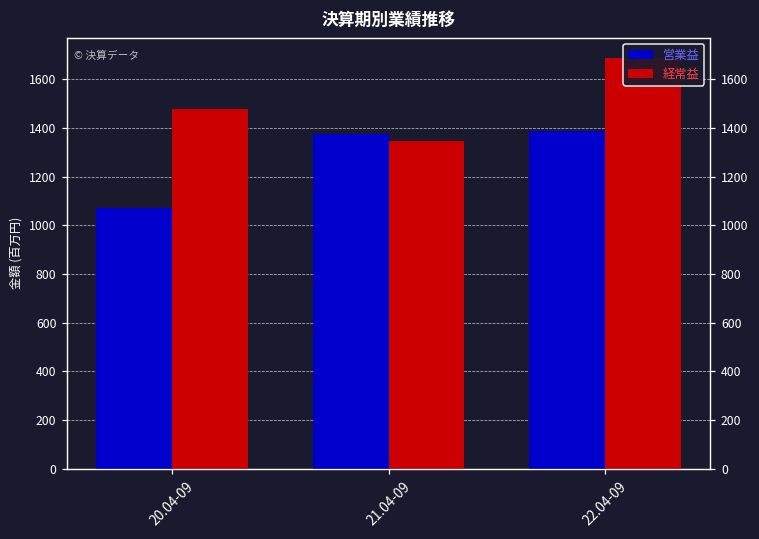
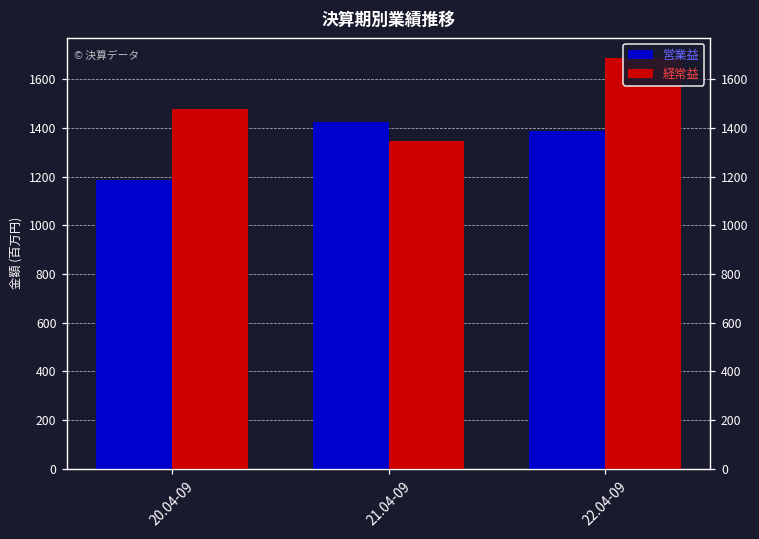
  {
    "営業益": {
-     "20.04-09": 1070,
-     "21.04-09": 1380,
+     "20.04-09": 1180,
+     "21.04-09": 1430,
      "22.04-09": 1390
    },
    "経常益": {
      "20.04-09": 1480,
      "21.04-09": 1350
    }
  }
